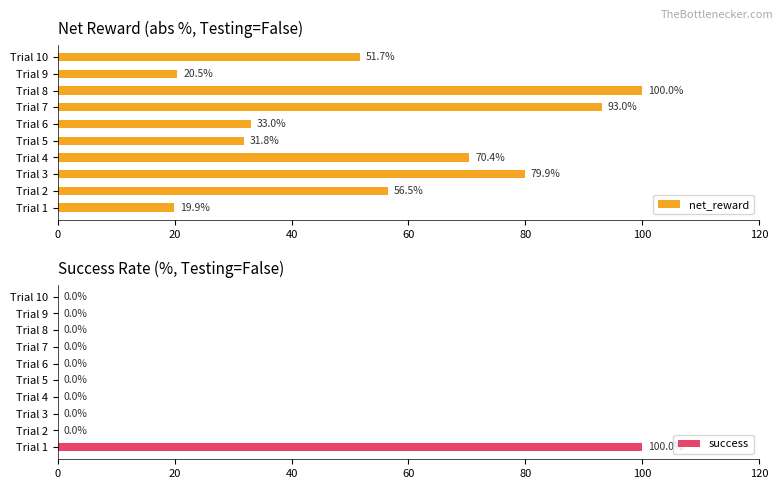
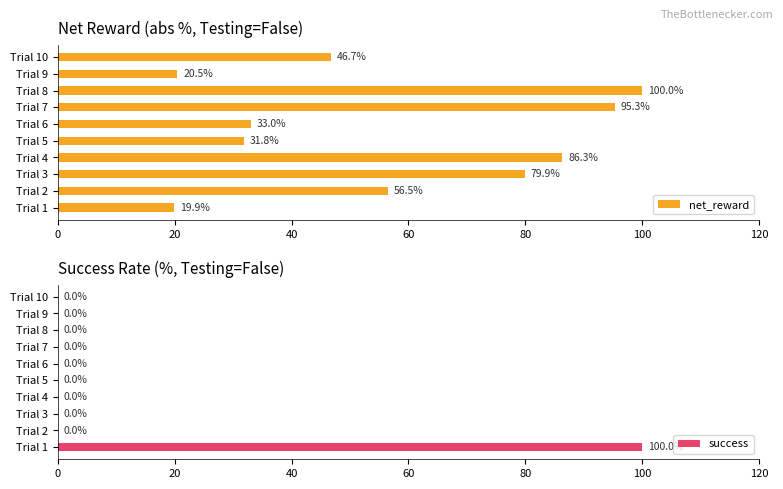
  {
    "Net Reward (abs %, Testing=False)": {
-     "Trial 10": "51.7%",
+     "Trial 10": "46.7%",
      "Trial 9": "20.5%",
      "Trial 8": "100.0%",
-     "Trial 7": "93.0%",
+     "Trial 7": "95.3%",
      "Trial 6": "33.0%",
      "Trial 5": "31.8%",
-     "Trial 4": "70.4%",
+     "Trial 4": "86.3%",
      "Trial 3": "79.9%",
      "Trial 2": "56.5%",
      "Trial 1": "19.9%"
    },
    "Success Rate (%, Testing=False)": {
      "Trial 10": "0.0%",
      "Trial 9": "0.0%",
      "Trial 8": "0.0%",
      "Trial 7": "0.0%",
      "Trial 6": "0.0%",
      "Trial 5": "0.0%",
      "Trial 4": "0.0%",
      "Trial 3": "0.0%",
      "Trial 2": "0.0%"
    }
  }
